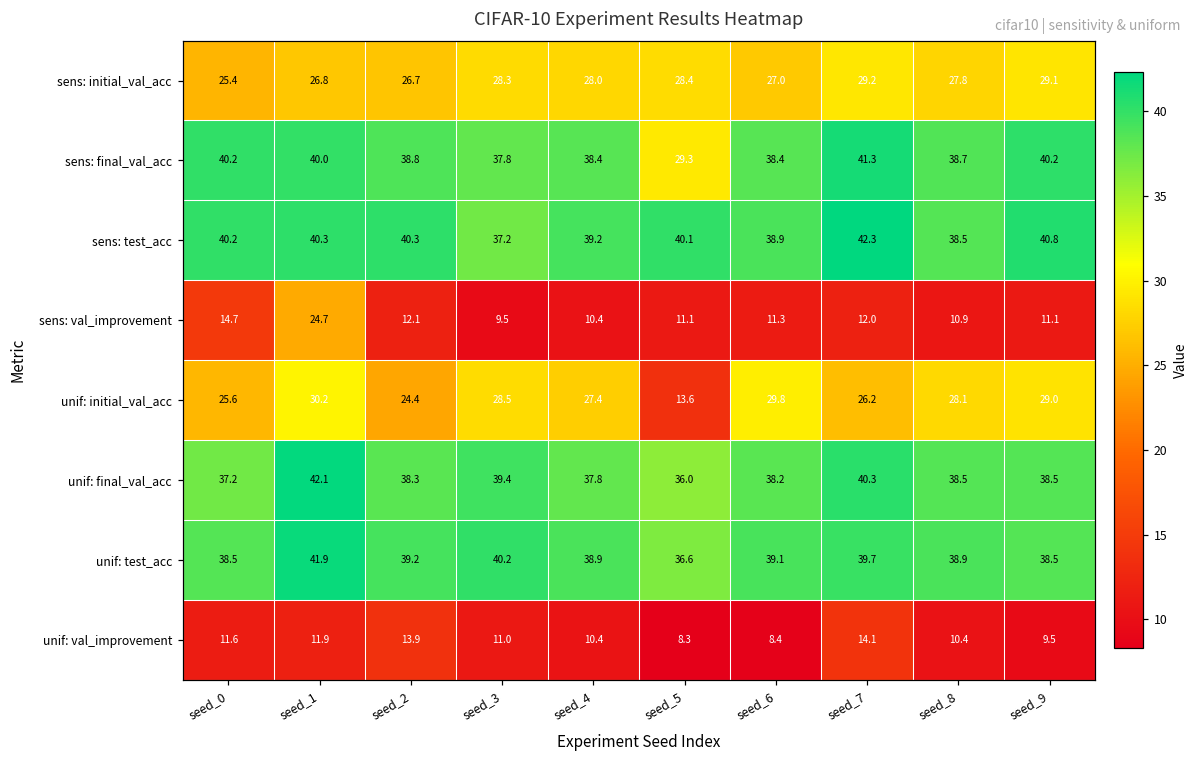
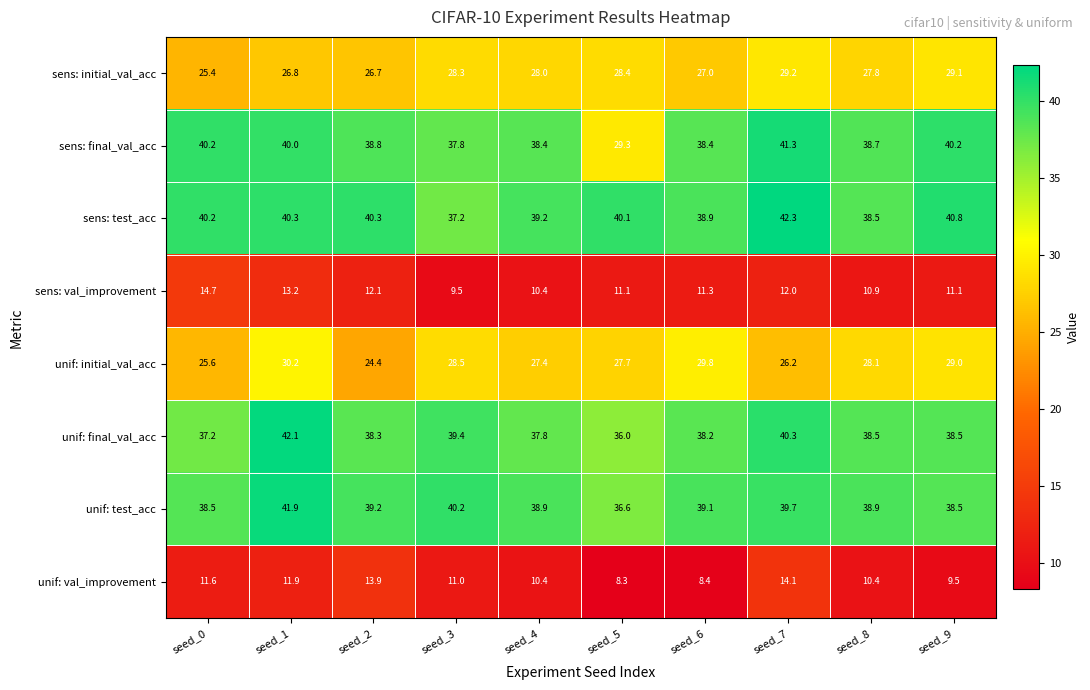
  {
    "sens: initial_val_acc": {
      "seed_0": 25.4,
      "seed_1": 26.8,
      "seed_2": 26.7,
      "seed_3": 28.3,
      "seed_4": 28.0,
      "seed_5": 28.4,
      "seed_6": 27.0,
      "seed_7": 29.2,
      "seed_8": 27.8,
      "seed_9": 29.1
    },
    "sens: final_val_acc": {
      "seed_0": 40.2,
      "seed_1": 40.0,
      "seed_2": 38.8,
      "seed_3": 37.8,
      "seed_4": 38.4,
      "seed_5": 29.3,
      "seed_6": 38.4,
      "seed_7": 41.3,
      "seed_8": 38.7,
      "seed_9": 40.2
    },
    "sens: test_acc": {
      "seed_0": 40.2,
      "seed_1": 40.3,
      "seed_2": 40.3,
      "seed_3": 37.2,
      "seed_4": 39.2,
      "seed_5": 40.1,
      "seed_6": 38.9,
      "seed_7": 42.3,
      "seed_8": 38.5,
      "seed_9": 40.8
    },
    "sens: val_improvement": {
      "seed_0": 14.7,
-     "seed_1": 24.7,
+     "seed_1": 13.2,
      "seed_2": 12.1,
      "seed_3": 9.5,
      "seed_4": 10.4,
      "seed_5": 11.1,
      "seed_6": 11.3,
      "seed_7": 12.0,
      "seed_8": 10.9,
      "seed_9": 11.1
    },
    "unif: initial_val_acc": {
      "seed_0": 25.6,
      "seed_1": 30.2,
      "seed_2": 24.4,
      "seed_3": 28.5,
      "seed_4": 27.4,
-     "seed_5": 13.6,
+     "seed_5": 27.7,
      "seed_6": 29.8,
      "seed_7": 26.2,
      "seed_8": 28.1,
      "seed_9": 29.0
    },
    "unif: final_val_acc": {
      "seed_0": 37.2,
      "seed_1": 42.1,
      "seed_2": 38.3,
      "seed_3": 39.4,
      "seed_4": 37.8,
      "seed_5": 36.0,
      "seed_6": 38.2,
      "seed_7": 40.3,
      "seed_8": 38.5,
      "seed_9": 38.5
    },
    "unif: test_acc": {
      "seed_0": 38.5,
      "seed_1": 41.9,
      "seed_2": 39.2,
      "seed_3": 40.2,
      "seed_4": 38.9,
      "seed_5": 36.6,
      "seed_6": 39.1,
      "seed_7": 39.7,
      "seed_8": 38.9,
      "seed_9": 38.5
    },
    "unif: val_improvement": {
      "seed_0": 11.6,
      "seed_1": 11.9,
      "seed_2": 13.9,
      "seed_3": 11.0,
      "seed_4": 10.4,
      "seed_5": 8.3,
      "seed_6": 8.4,
      "seed_7": 14.1,
      "seed_8": 10.4,
      "seed_9": 9.5
    }
  }
